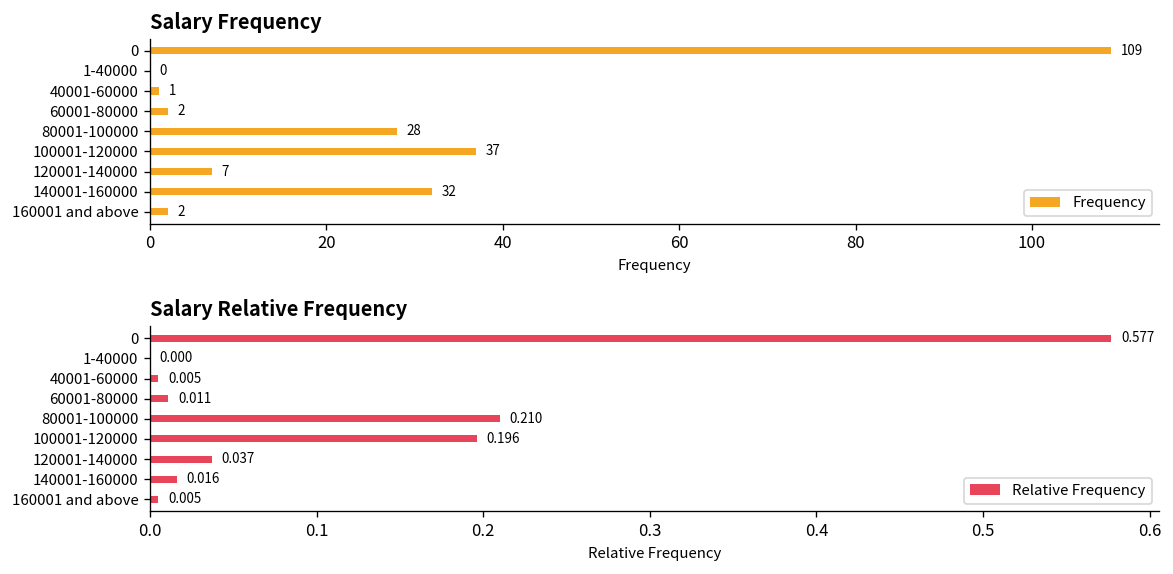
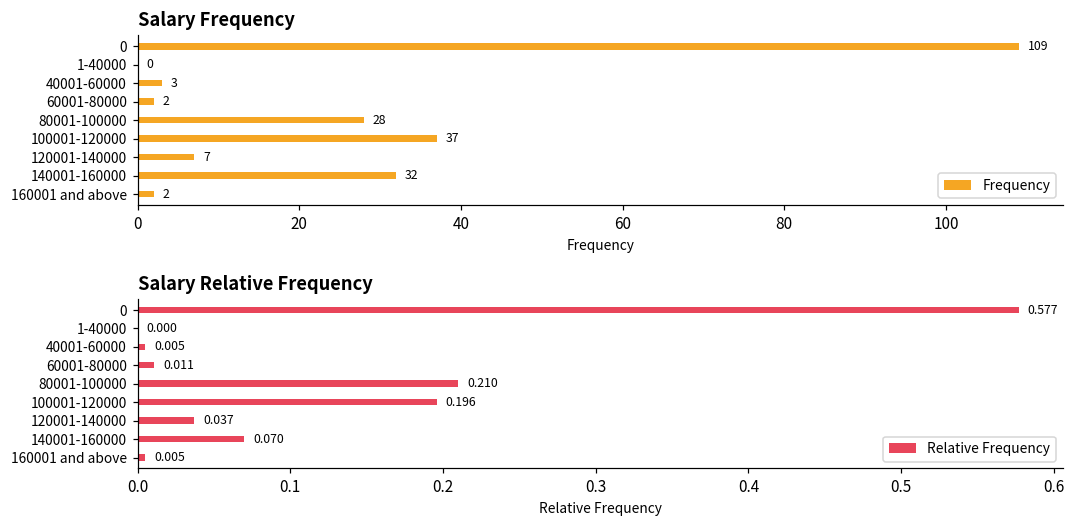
  {
    "Salary Frequency": {
      "0": 109,
      "1-40000": 0,
-     "40001-60000": 1,
+     "40001-60000": 3,
      "60001-80000": 2,
      "80001-100000": 28,
      "100001-120000": 37,
      "120001-140000": 7,
      "140001-160000": 32,
      "160001 and above": 2
    },
    "Salary Relative Frequency": {
      "0": 0.577,
      "1-40000": 0.000,
      "40001-60000": 0.005,
      "60001-80000": 0.011,
      "80001-100000": 0.210,
      "100001-120000": 0.196,
      "120001-140000": 0.037,
-     "140001-160000": 0.016,
+     "140001-160000": 0.070,
      "160001 and above": 0.005
    }
  }
